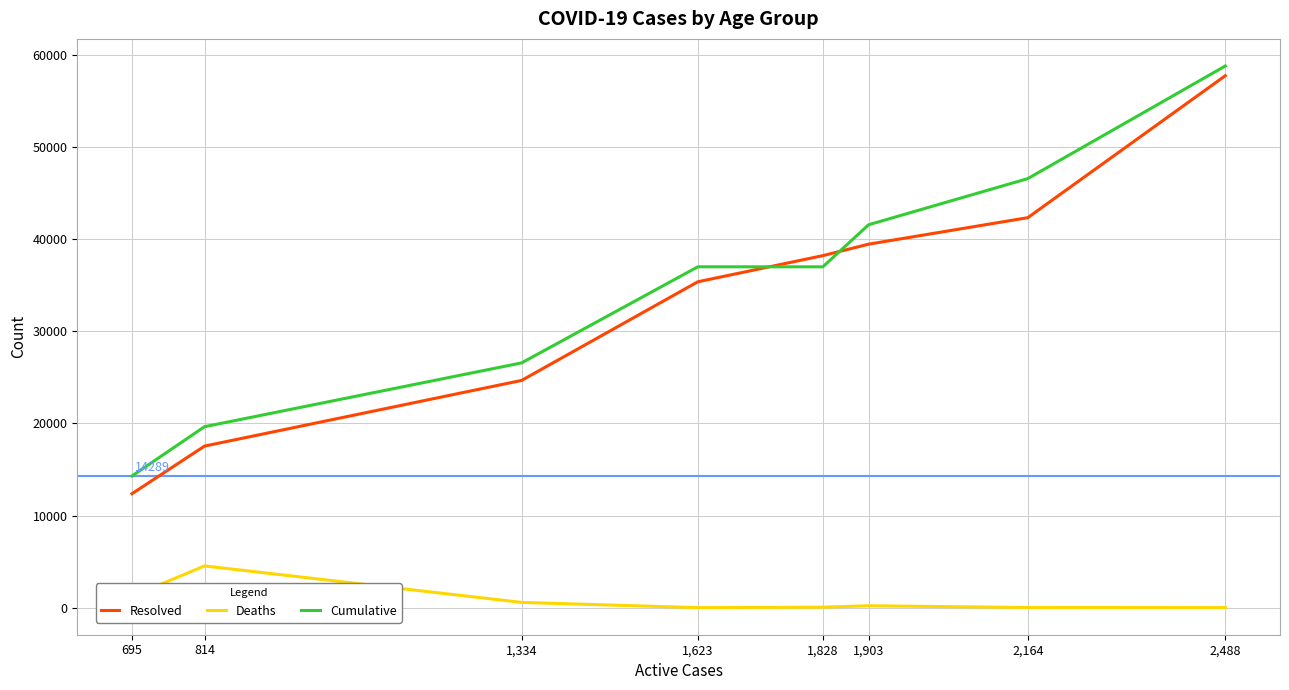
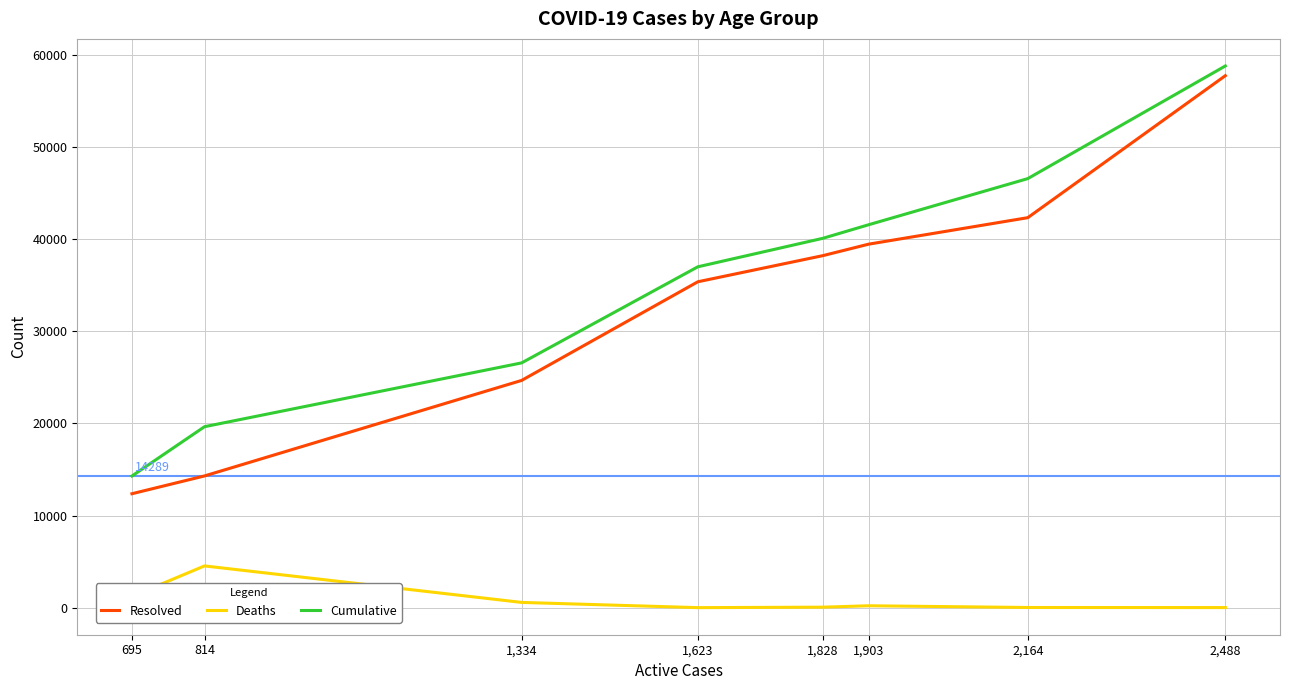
  {
    "Resolved": {
      "695": 12000,
-     "814": 18000,
+     "814": 14000,
      "1,334": 25000,
      "1,623": 35000,
      "1,828": 38000,
      "1,903": 39000,
      "2,164": 42000,
      "2,488": 58000
    },
    "Deaths": {
      "814": 5000,
      "1,334": 1000,
      "1,623": 0,
      "1,828": 0,
      "1,903": 0,
      "2,164": 0,
      "2,488": 0
    },
    "Cumulative": {
      "814": 20000,
      "1,334": 27000,
      "1,623": 37000,
-     "1,828": 37000,
+     "1,828": 40000,
      "1,903": 42000,
      "2,164": 47000,
      "2,488": 59000
    }
  }
